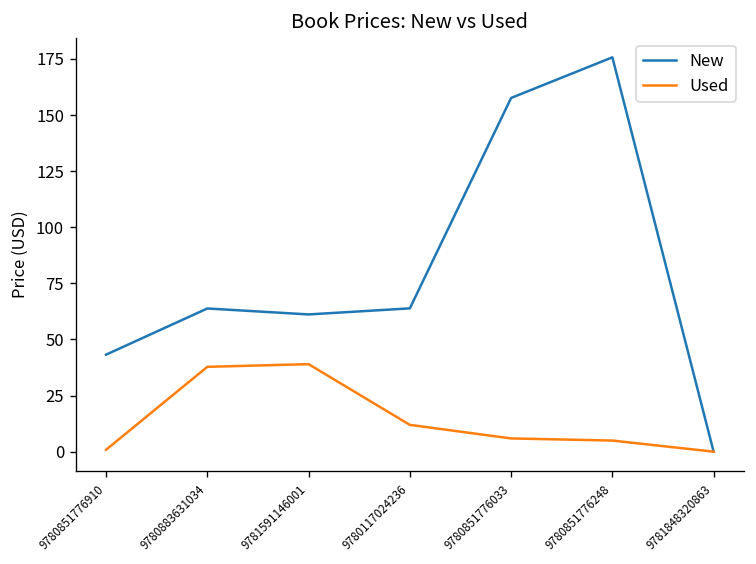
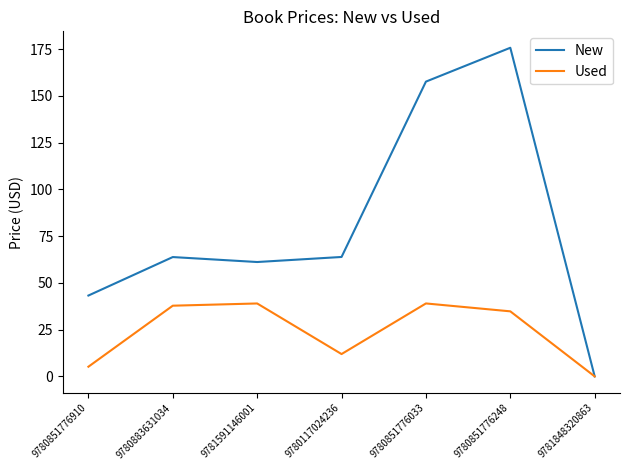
  {
    "New": {
      "9780851776910": 43,
      "9780883631034": 64,
      "9781591146001": 61,
      "9780117024236": 64,
      "9780851776033": 158,
      "9780851776248": 176
    },
    "Used": {
-     "9780851776910": 1,
+     "9780851776910": 5,
      "9780883631034": 38,
      "9781591146001": 39,
      "9780117024236": 12,
-     "9780851776033": 6,
-     "9780851776248": 5
+     "9780851776033": 39,
+     "9780851776248": 35
    }
  }
